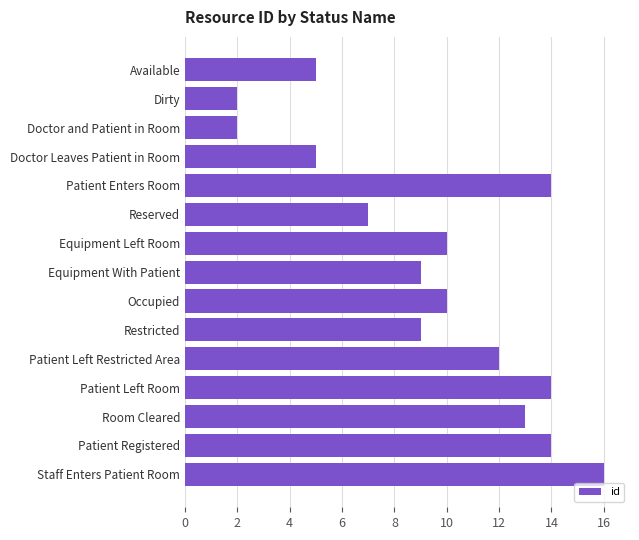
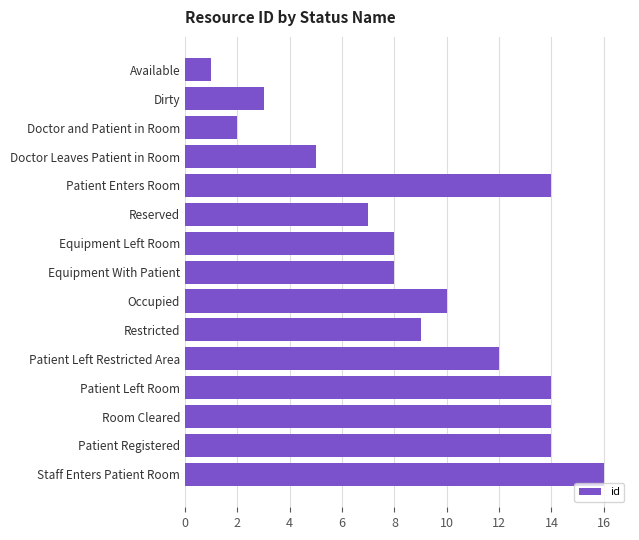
  {
-   "Available": 5,
-   "Dirty": 2,
+   "Available": 1,
+   "Dirty": 3,
    "Doctor and Patient in Room": 2,
    "Doctor Leaves Patient in Room": 5,
    "Patient Enters Room": 14,
    "Reserved": 7,
-   "Equipment Left Room": 10,
-   "Equipment With Patient": 9,
+   "Equipment Left Room": 8,
+   "Equipment With Patient": 8,
    "Occupied": 10,
    "Restricted": 9,
    "Patient Left Restricted Area": 12,
    "Patient Left Room": 14,
-   "Room Cleared": 13,
+   "Room Cleared": 14,
    "Patient Registered": 14,
    "Staff Enters Patient Room": 16
  }
